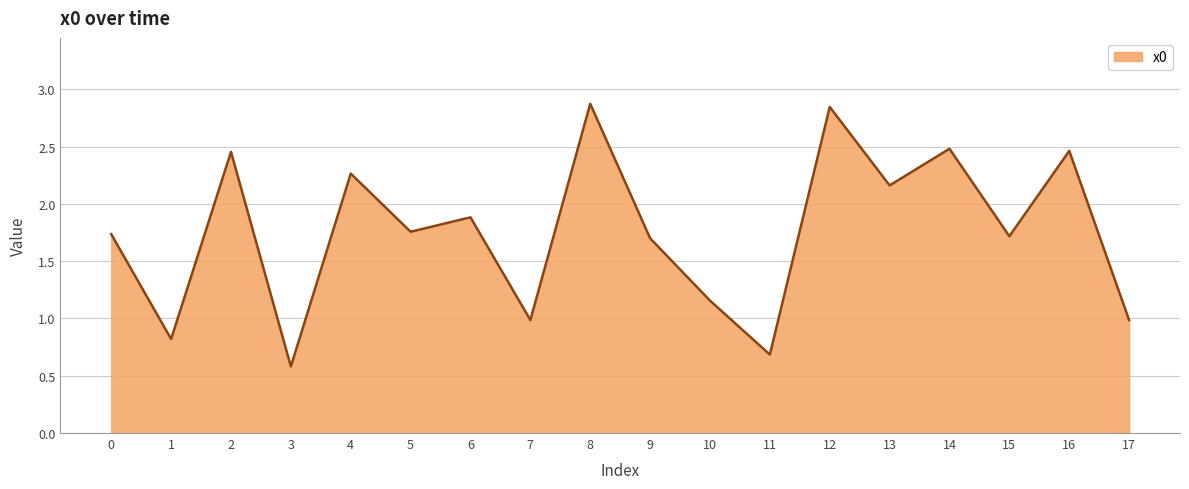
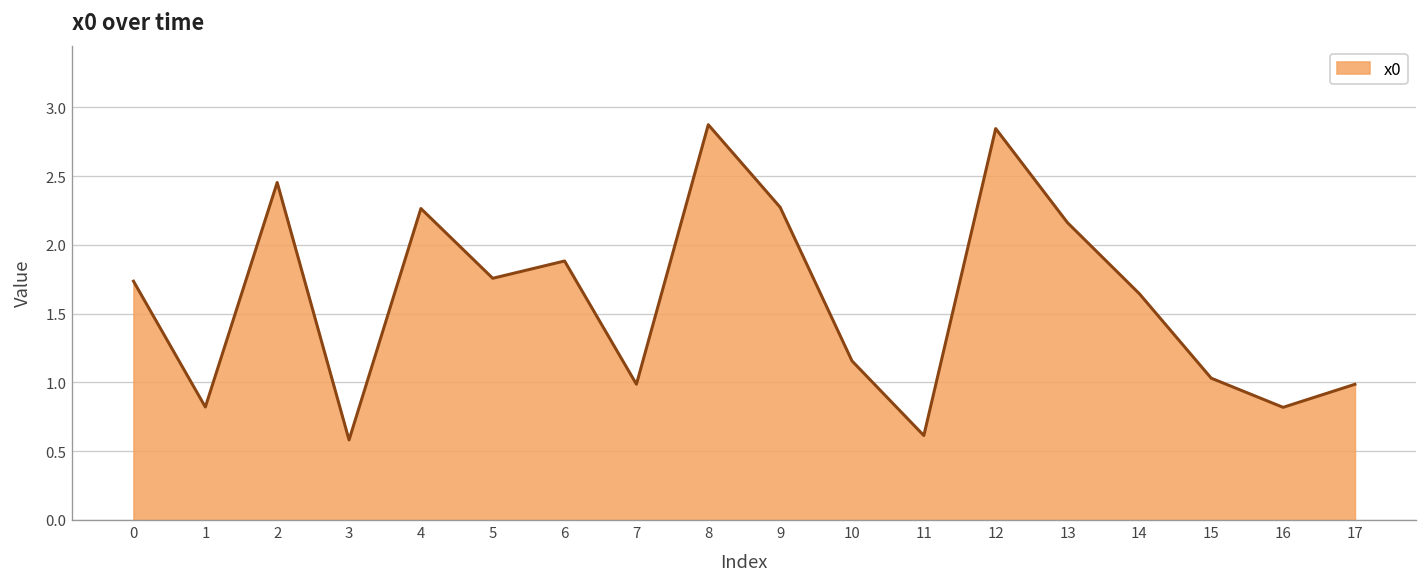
  {
    "0": 1.74,
    "1": 0.82,
    "2": 2.45,
    "3": 0.58,
    "4": 2.26,
    "5": 1.76,
    "6": 1.88,
    "7": 0.99,
    "8": 2.87,
-   "9": 1.70,
+   "9": 2.27,
    "10": 1.16,
-   "11": 0.68,
+   "11": 0.61,
    "12": 2.85,
    "13": 2.16,
-   "14": 2.48,
-   "15": 1.72,
-   "16": 2.46,
+   "14": 1.64,
+   "15": 1.03,
+   "16": 0.82,
    "17": 0.99
  }
